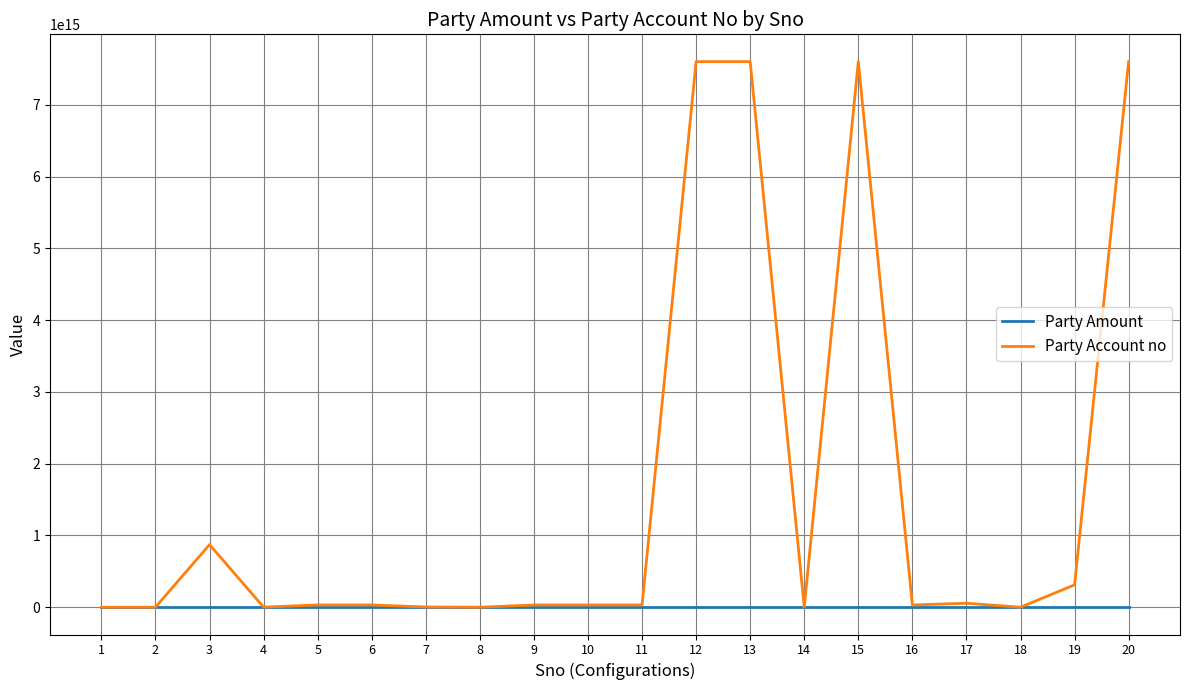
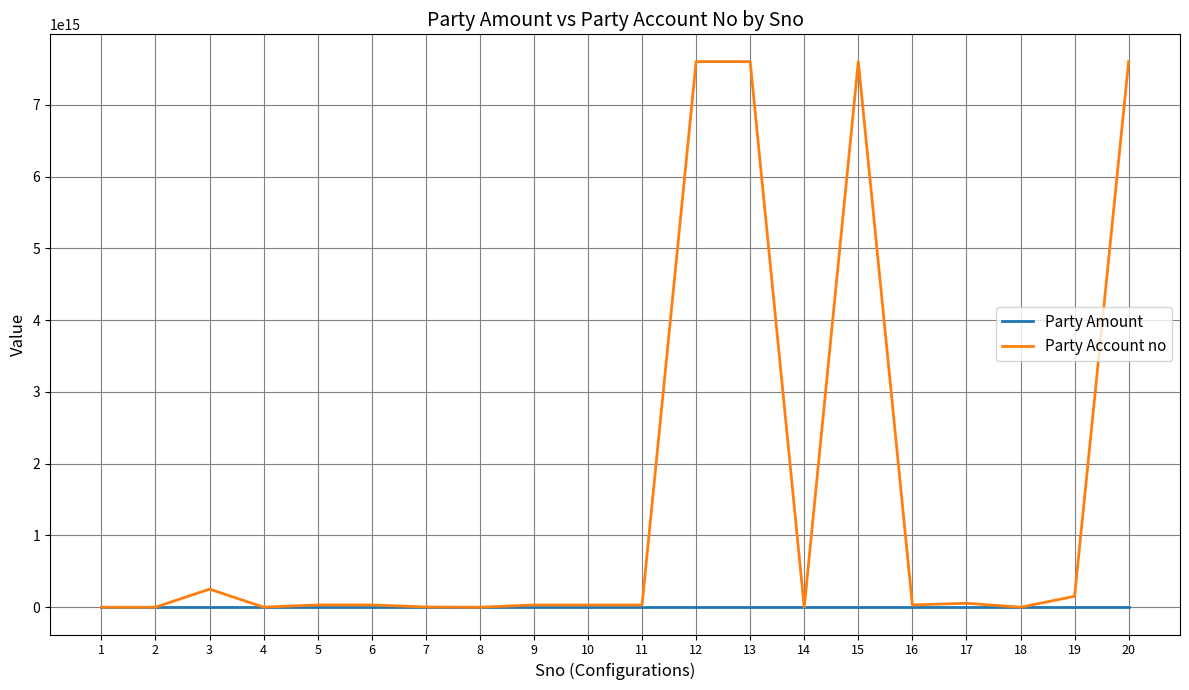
  {
    "Party Amount": {
      "3": 0,
      "12": 0,
      "13": 0,
      "15": 0,
      "17": 0,
      "19": 0,
      "20": 0
    },
    "Party Account no": {
-     "3": 900000000000000,
+     "3": 300000000000000,
      "12": 7600000000000000,
      "13": 7600000000000000,
      "15": 7600000000000000,
      "17": 100000000000000,
-     "19": 300000000000000,
+     "19": 200000000000000,
      "20": 7600000000000000
    }
  }
